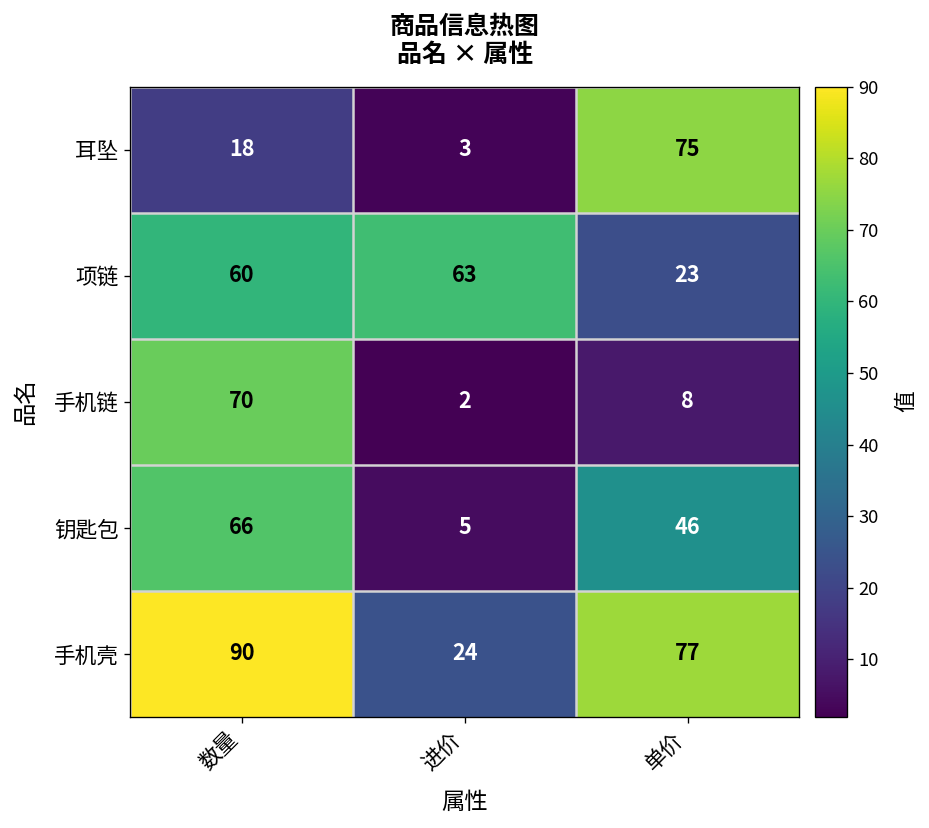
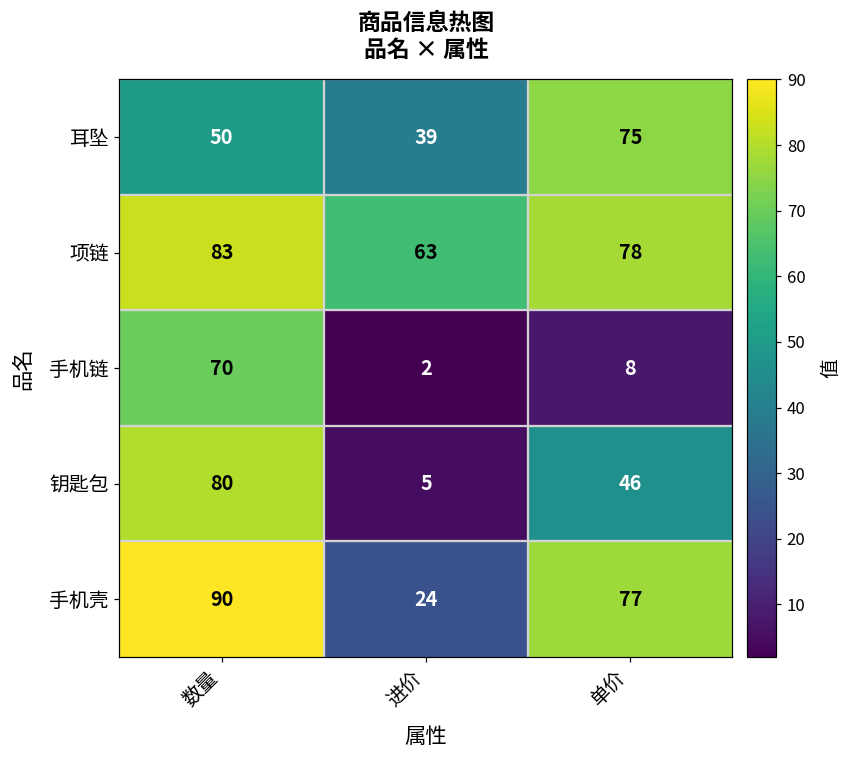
  {
    "耳坠": {
-     "数量": 18,
-     "进价": 3,
+     "数量": 50,
+     "进价": 39,
      "单价": 75
    },
    "项链": {
-     "数量": 60,
+     "数量": 83,
      "进价": 63,
-     "单价": 23
+     "单价": 78
    },
    "手机链": {
      "数量": 70,
      "进价": 2,
      "单价": 8
    },
    "钥匙包": {
-     "数量": 66,
+     "数量": 80,
      "进价": 5,
      "单价": 46
    },
    "手机壳": {
      "数量": 90,
      "进价": 24,
      "单价": 77
    }
  }
